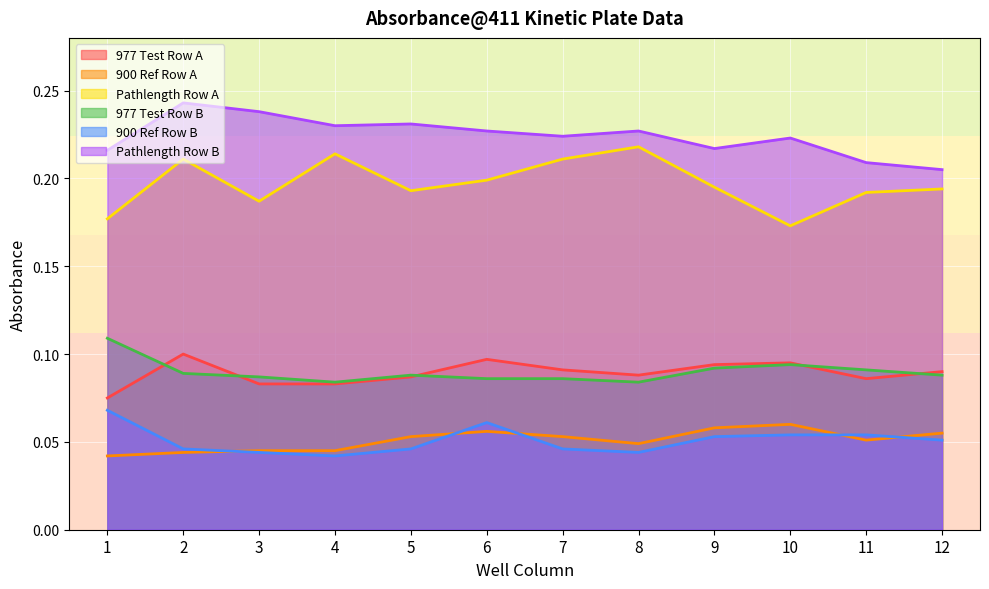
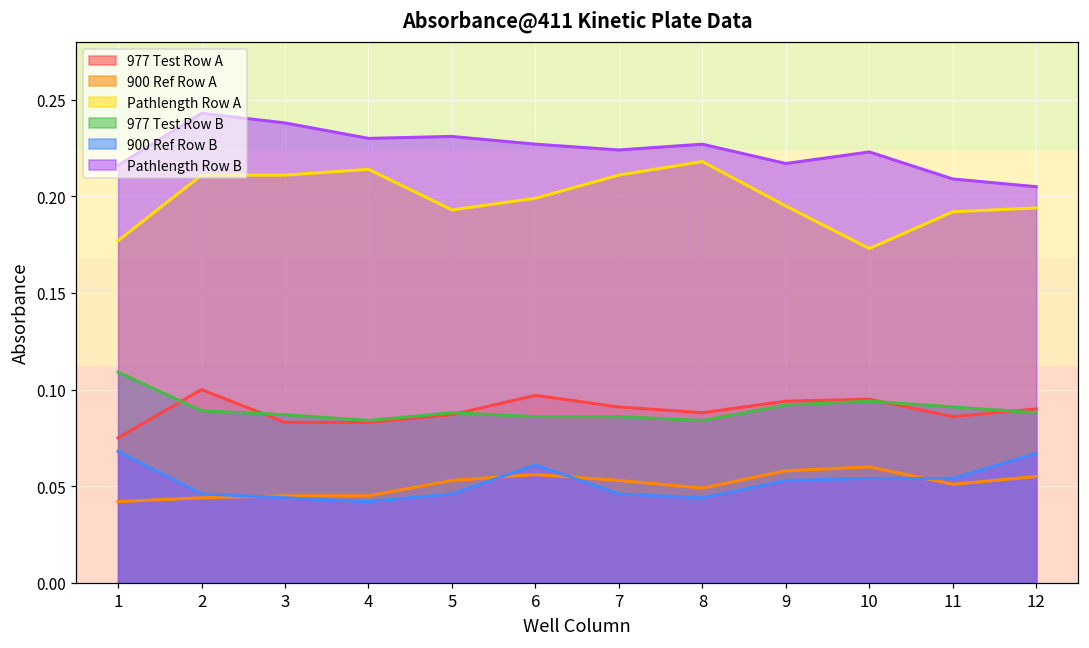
  {
    "977 Test Row A": {
      "1": 0.075,
      "2": 0.100,
      "3": 0.083,
      "6": 0.097,
      "7": 0.091,
      "8": 0.088,
      "9": 0.094,
      "11": 0.086,
      "12": 0.090
    },
    "900 Ref Row A": {
      "1": 0.042,
      "2": 0.044,
      "4": 0.045,
      "5": 0.053,
      "6": 0.056,
      "7": 0.053,
      "8": 0.049,
      "9": 0.058,
      "10": 0.060,
      "11": 0.051,
      "12": 0.055
    },
    "Pathlength Row A": {
      "1": 0.177,
-     "3": 0.187,
+     "3": 0.211,
      "4": 0.214,
      "5": 0.193,
      "6": 0.199,
      "7": 0.211,
      "8": 0.218,
      "9": 0.195,
      "10": 0.173,
      "11": 0.192,
      "12": 0.194
    },
    "977 Test Row B": {
      "1": 0.109,
      "2": 0.089,
      "3": 0.087,
      "6": 0.086,
      "7": 0.086,
      "8": 0.084,
      "9": 0.092,
      "11": 0.091,
      "12": 0.088
    },
    "900 Ref Row B": {
      "1": 0.068,
      "2": 0.046,
      "4": 0.042,
      "5": 0.046,
      "6": 0.061,
      "7": 0.046,
      "8": 0.044,
      "9": 0.053,
      "10": 0.054,
      "11": 0.054,
-     "12": 0.051
+     "12": 0.067
    },
    "Pathlength Row B": {
      "3": 0.238,
      "4": 0.230,
      "5": 0.231,
      "6": 0.227,
      "7": 0.224,
      "8": 0.227,
      "9": 0.217,
      "10": 0.223,
      "11": 0.209,
      "12": 0.205
    }
  }
